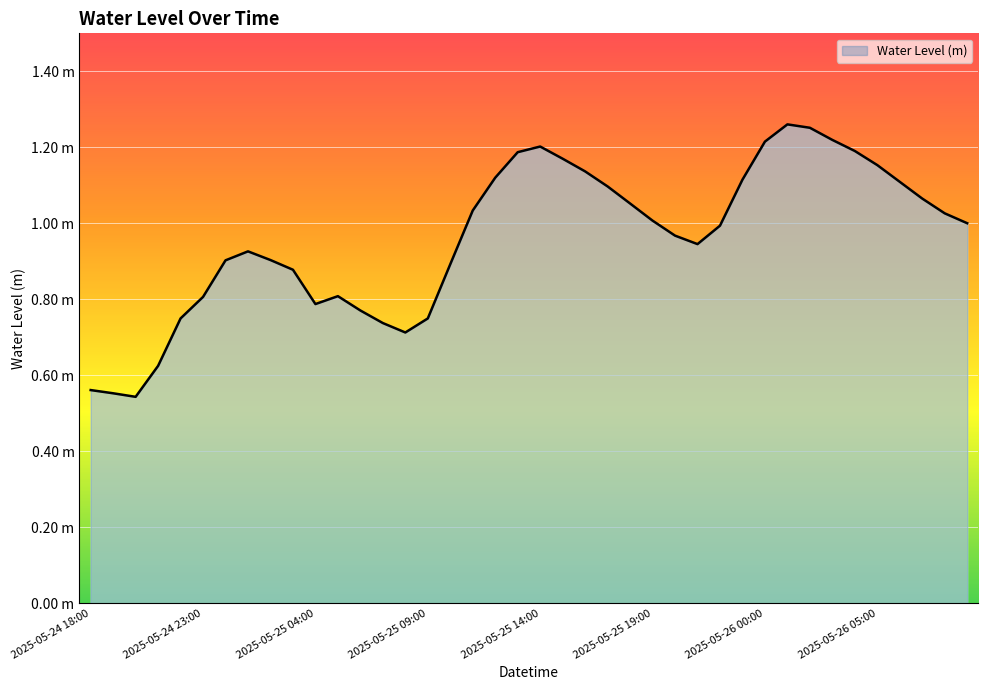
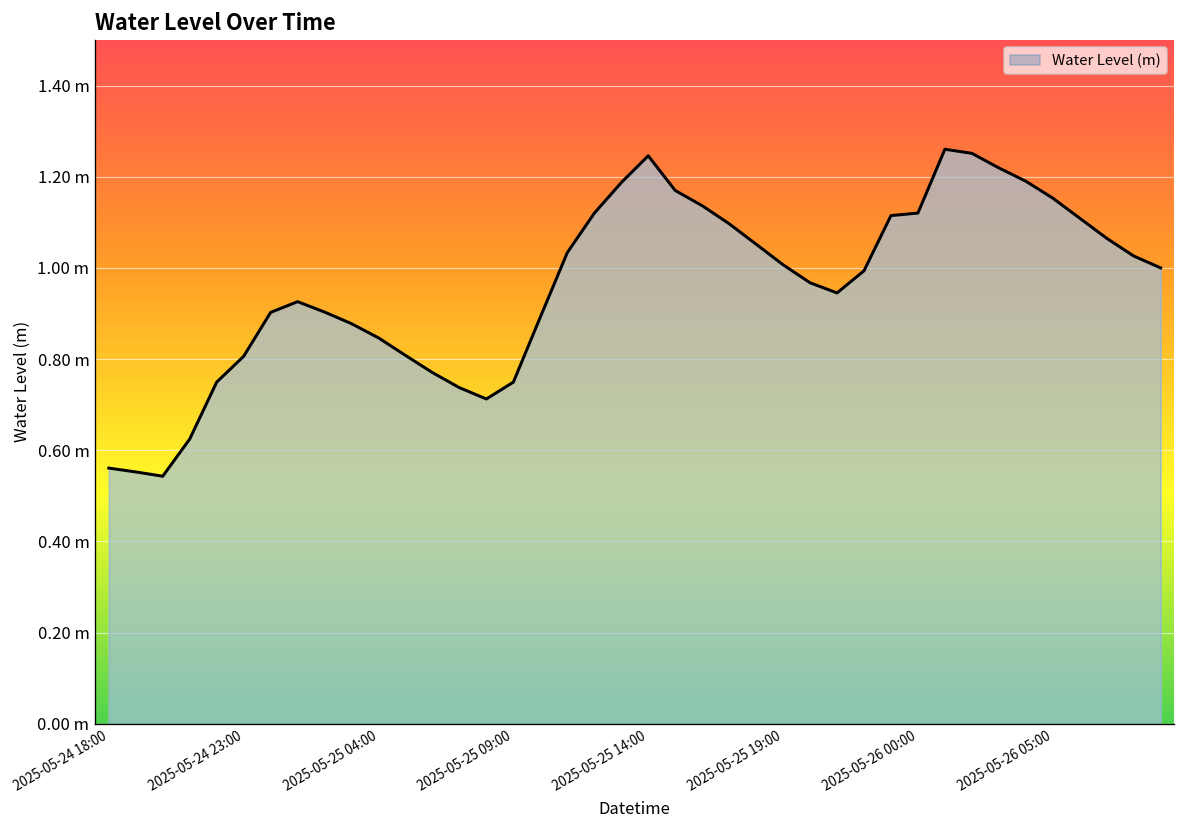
  {
    "2025-05-24 18:00": "0.56 m",
    "2025-05-24 23:00": "0.81 m",
-   "2025-05-25 04:00": "0.79 m",
+   "2025-05-25 04:00": "0.85 m",
    "2025-05-25 09:00": "0.75 m",
-   "2025-05-25 14:00": "1.20 m",
+   "2025-05-25 14:00": "1.25 m",
    "2025-05-25 19:00": "1.01 m",
-   "2025-05-26 00:00": "1.21 m",
+   "2025-05-26 00:00": "1.12 m",
    "2025-05-26 05:00": "1.15 m"
  }
